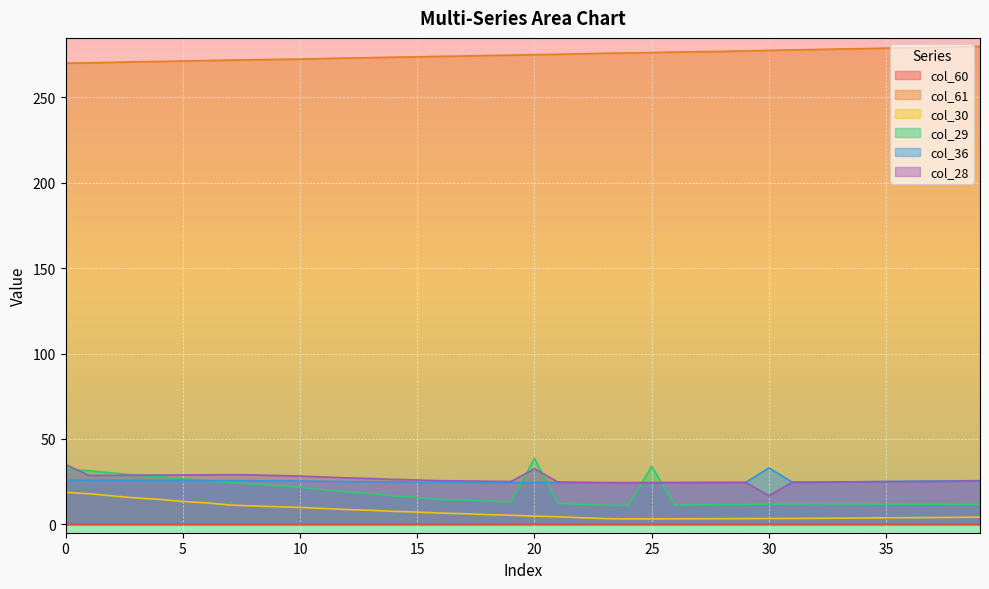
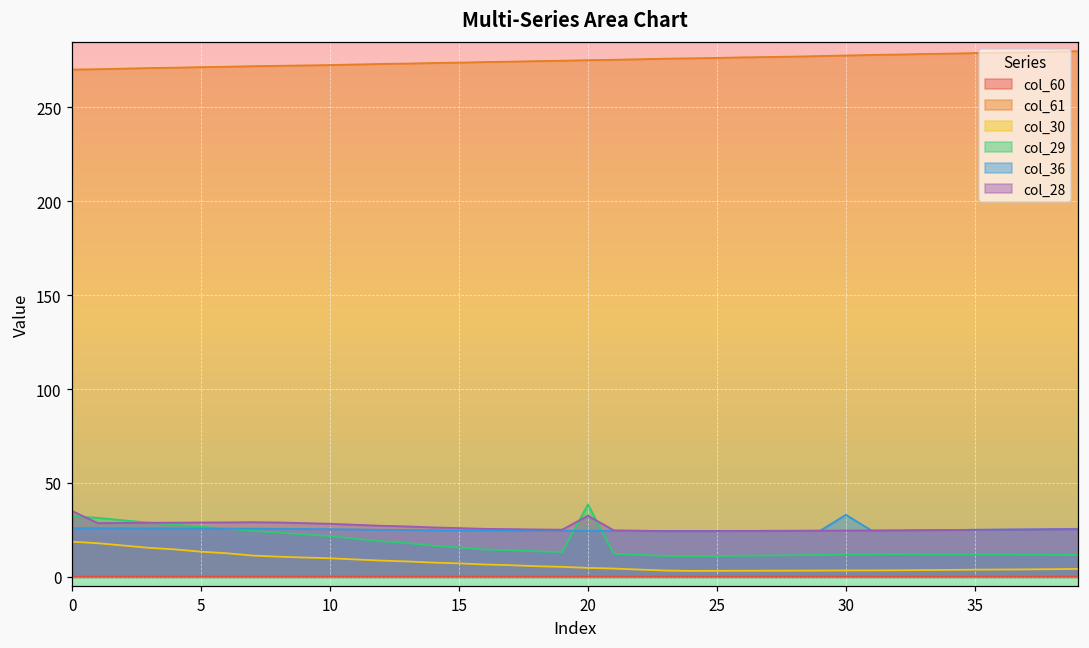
  {
    "col_29": {
      "0": 32,
      "10": 22,
      "15": 16,
      "20": 39,
-     "25": 34,
+     "25": 11,
      "30": 12,
      "35": 12
    },
    "col_36": {
      "0": 26,
      "10": 25,
      "20": 25,
      "30": 33
    },
    "col_28": {
      "0": 35,
      "5": 29,
      "10": 28,
      "20": 33,
-     "30": 17
+     "30": 25
    }
  }
